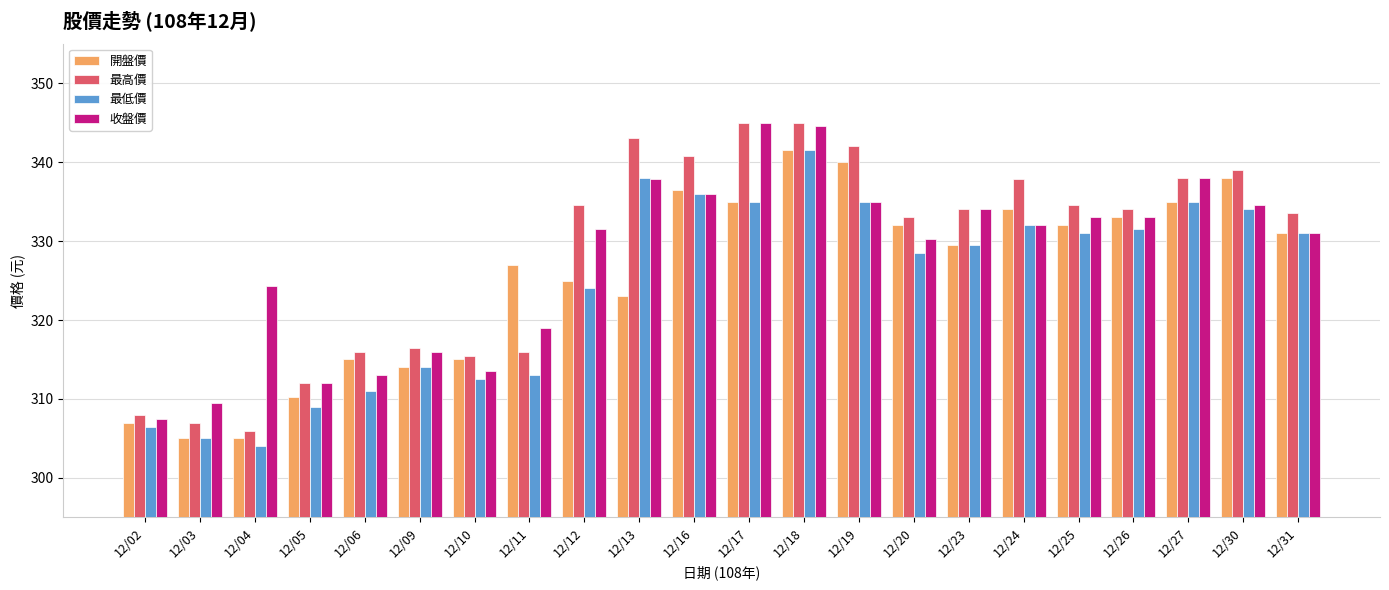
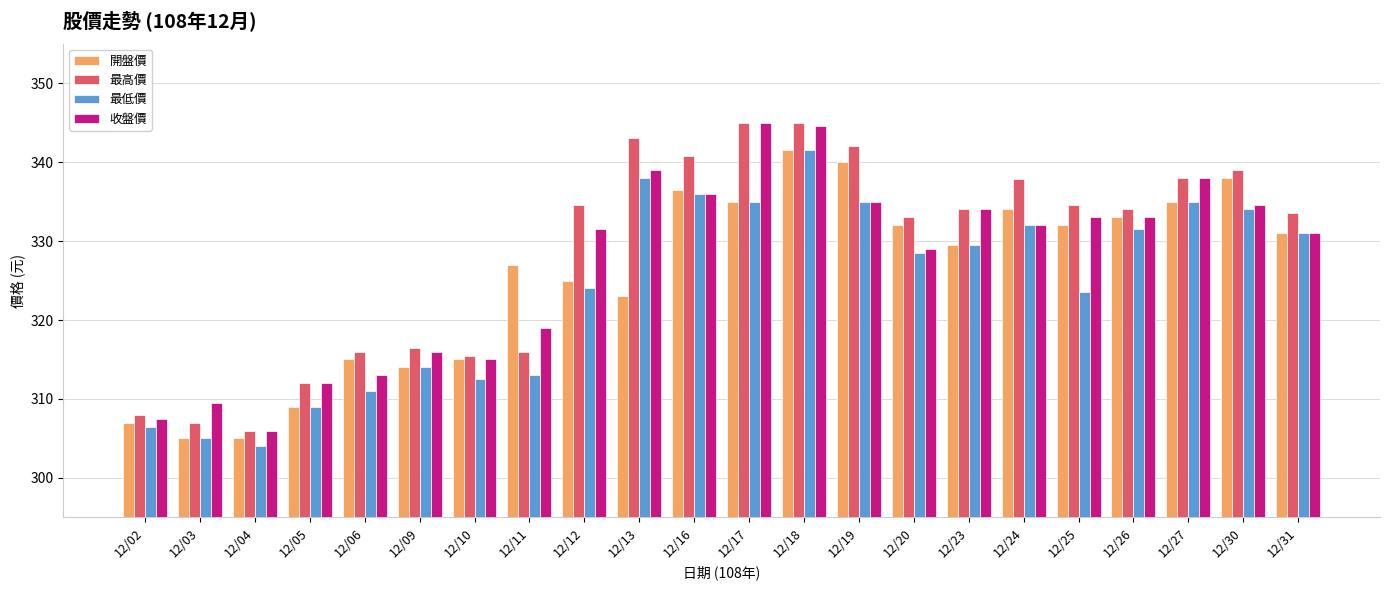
  {
    "開盤價": {
      "12/02": 307,
      "12/03": 305,
      "12/04": 305,
-     "12/05": 310,
+     "12/05": 309,
      "12/06": 315,
      "12/09": 314,
      "12/10": 315,
      "12/11": 327,
      "12/12": 325,
      "12/13": 323,
      "12/16": 337,
      "12/17": 335,
      "12/18": 342,
      "12/19": 340,
      "12/20": 332,
      "12/23": 330,
      "12/24": 334,
      "12/25": 332,
      "12/26": 333,
      "12/27": 335,
      "12/30": 338,
      "12/31": 331
    },
    "最高價": {
      "12/02": 308,
      "12/03": 307,
      "12/04": 306,
      "12/05": 312,
      "12/06": 316,
      "12/09": 317,
      "12/10": 316,
      "12/11": 316,
      "12/12": 335,
      "12/13": 343,
      "12/16": 341,
      "12/17": 345,
      "12/18": 345,
      "12/19": 342,
      "12/20": 333,
      "12/23": 334,
      "12/24": 338,
      "12/25": 335,
      "12/26": 334,
      "12/27": 338,
      "12/30": 339,
      "12/31": 334
    },
    "最低價": {
      "12/02": 307,
      "12/03": 305,
      "12/04": 304,
      "12/05": 309,
      "12/06": 311,
      "12/09": 314,
      "12/10": 313,
      "12/11": 313,
      "12/12": 324,
      "12/13": 338,
      "12/16": 336,
      "12/17": 335,
      "12/18": 342,
      "12/19": 335,
      "12/20": 329,
      "12/23": 330,
      "12/24": 332,
-     "12/25": 331,
+     "12/25": 324,
      "12/26": 332,
      "12/27": 335,
      "12/30": 334,
      "12/31": 331
    },
    "收盤價": {
      "12/02": 308,
      "12/03": 310,
-     "12/04": 324,
+     "12/04": 306,
      "12/05": 312,
      "12/06": 313,
      "12/09": 316,
-     "12/10": 314,
+     "12/10": 315,
      "12/11": 319,
      "12/12": 332,
-     "12/13": 338,
+     "12/13": 339,
      "12/16": 336,
      "12/17": 345,
      "12/18": 345,
      "12/19": 335,
-     "12/20": 330,
+     "12/20": 329,
      "12/23": 334,
      "12/24": 332,
      "12/25": 333,
      "12/26": 333,
      "12/27": 338,
      "12/30": 335,
      "12/31": 331
    }
  }
